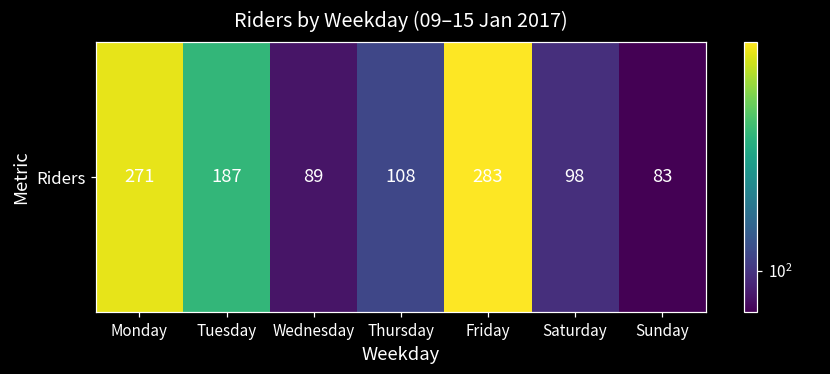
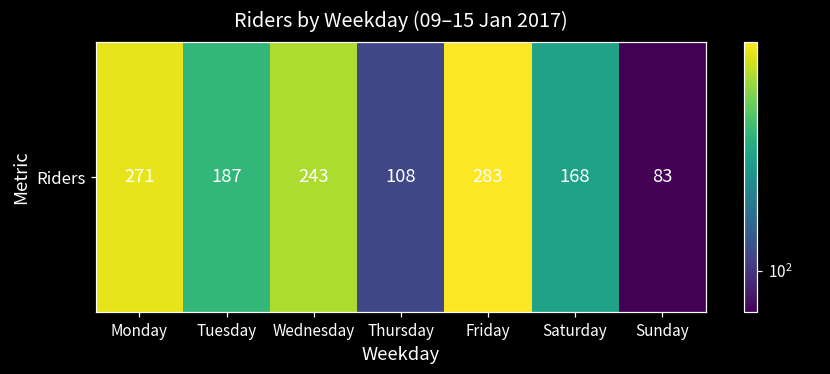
  {
    "Riders": {
      "Monday": 271,
      "Tuesday": 187,
-     "Wednesday": 89,
+     "Wednesday": 243,
      "Thursday": 108,
      "Friday": 283,
-     "Saturday": 98,
+     "Saturday": 168,
      "Sunday": 83
    }
  }
